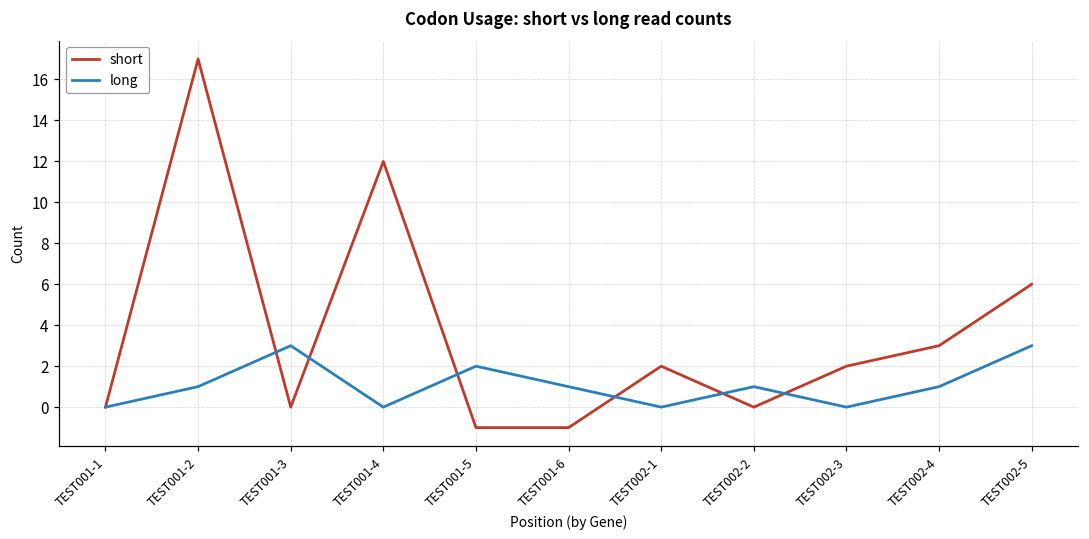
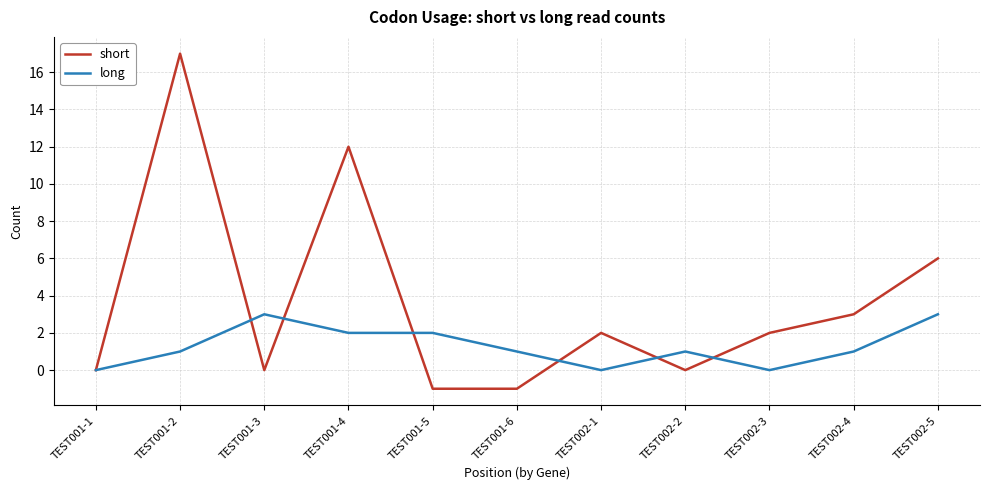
  {
    "short": {
      "TEST001-2": 17,
      "TEST001-3": 0,
      "TEST001-4": 12,
      "TEST001-5": -1,
      "TEST001-6": -1,
      "TEST002-1": 2,
      "TEST002-2": 0,
      "TEST002-3": 2,
      "TEST002-4": 3,
      "TEST002-5": 6
    },
    "long": {
      "TEST001-2": 1,
      "TEST001-3": 3,
-     "TEST001-4": 0,
+     "TEST001-4": 2,
      "TEST001-5": 2,
      "TEST001-6": 1,
      "TEST002-1": 0,
      "TEST002-2": 1,
      "TEST002-3": 0,
      "TEST002-4": 1,
      "TEST002-5": 3
    }
  }
